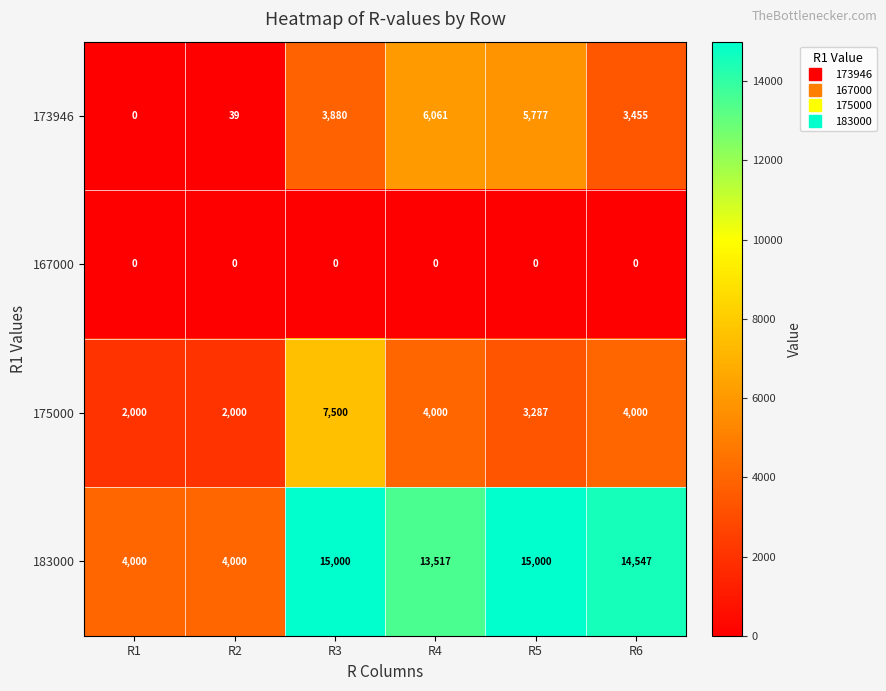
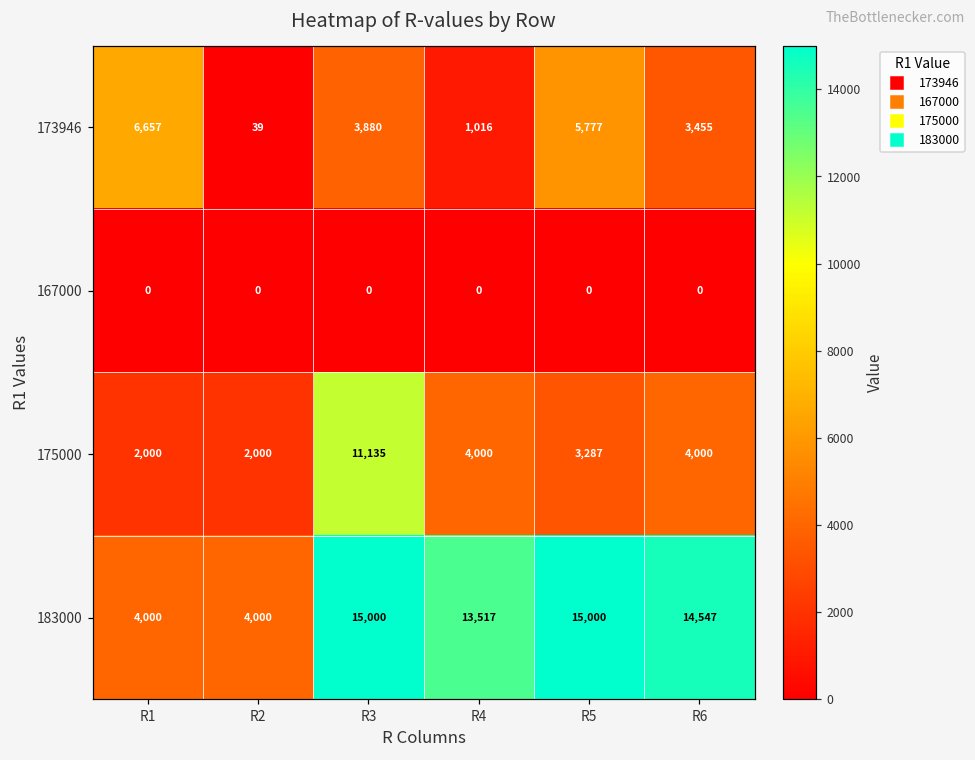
  {
    "173946": {
-     "R1": "0",
+     "R1": "6,657",
      "R2": "39",
      "R3": "3,880",
-     "R4": "6,061",
+     "R4": "1,016",
      "R5": "5,777",
      "R6": "3,455"
    },
    "167000": {
      "R1": "0",
      "R2": "0",
      "R3": "0",
      "R4": "0",
      "R5": "0",
      "R6": "0"
    },
    "175000": {
      "R1": "2,000",
      "R2": "2,000",
-     "R3": "7,500",
+     "R3": "11,135",
      "R4": "4,000",
      "R5": "3,287",
      "R6": "4,000"
    },
    "183000": {
      "R1": "4,000",
      "R2": "4,000",
      "R3": "15,000",
      "R4": "13,517",
      "R5": "15,000",
      "R6": "14,547"
    }
  }
